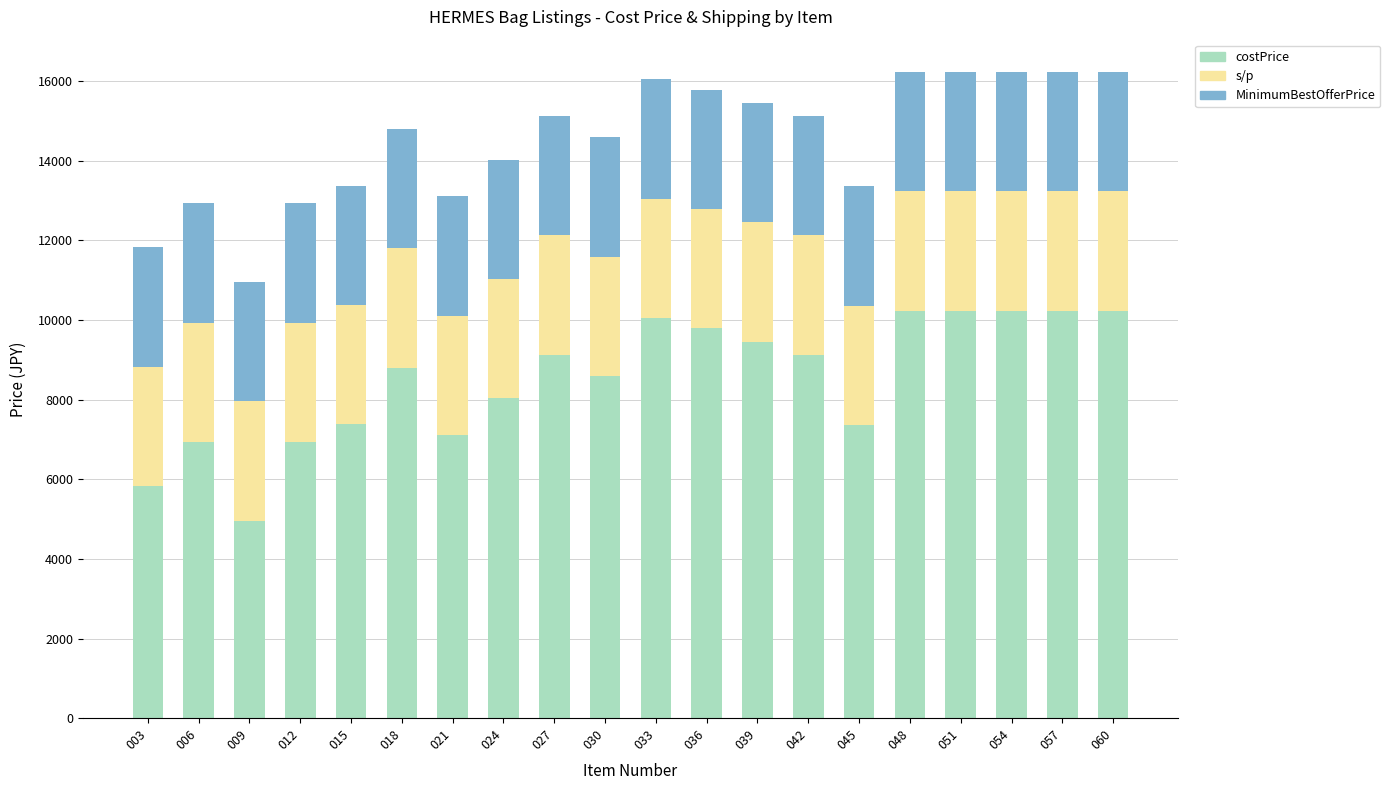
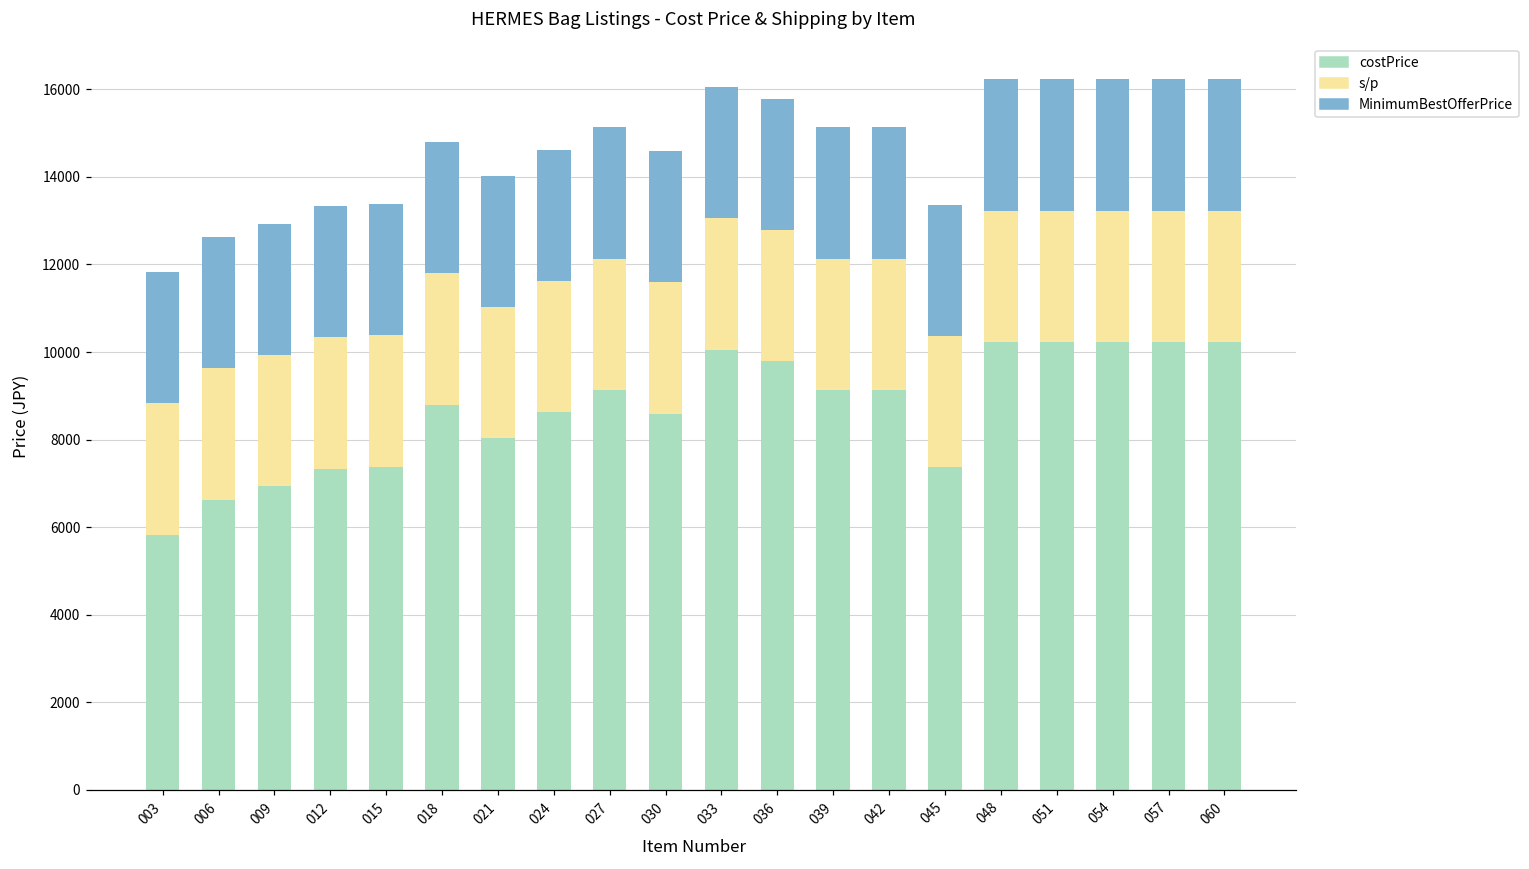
  {
    "costPrice": {
      "003": 5800,
-     "006": 6900,
-     "009": 5000,
-     "012": 6900,
+     "006": 6600,
+     "009": 6900,
+     "012": 7300,
      "015": 7400,
      "018": 8800,
-     "021": 7100,
-     "024": 8000,
+     "021": 8000,
+     "024": 8600,
      "027": 9100,
      "030": 8600,
      "033": 10100,
      "036": 9800,
-     "039": 9500,
+     "039": 9100,
      "042": 9100,
      "045": 7400,
      "048": 10200,
      "051": 10200,
      "054": 10200,
      "057": 10200,
      "060": 10200
    },
    "s/p": {
      "003": 3000,
      "006": 3000,
      "009": 3000,
      "012": 3000,
      "015": 3000,
      "018": 3000,
      "021": 3000,
      "024": 3000,
      "027": 3000,
      "030": 3000,
      "033": 3000,
      "036": 3000,
      "039": 3000,
      "042": 3000,
      "045": 3000,
      "048": 3000,
      "051": 3000,
      "054": 3000,
      "057": 3000,
      "060": 3000
    },
    "MinimumBestOfferPrice": {
      "003": 3000,
      "006": 3000,
      "009": 3000,
      "012": 3000,
      "015": 3000,
      "018": 3000,
      "021": 3000,
      "024": 3000,
      "027": 3000,
      "030": 3000,
      "033": 3000,
      "036": 3000,
      "039": 3000,
      "042": 3000,
      "045": 3000,
      "048": 3000,
      "051": 3000,
      "054": 3000,
      "057": 3000,
      "060": 3000
    }
  }
